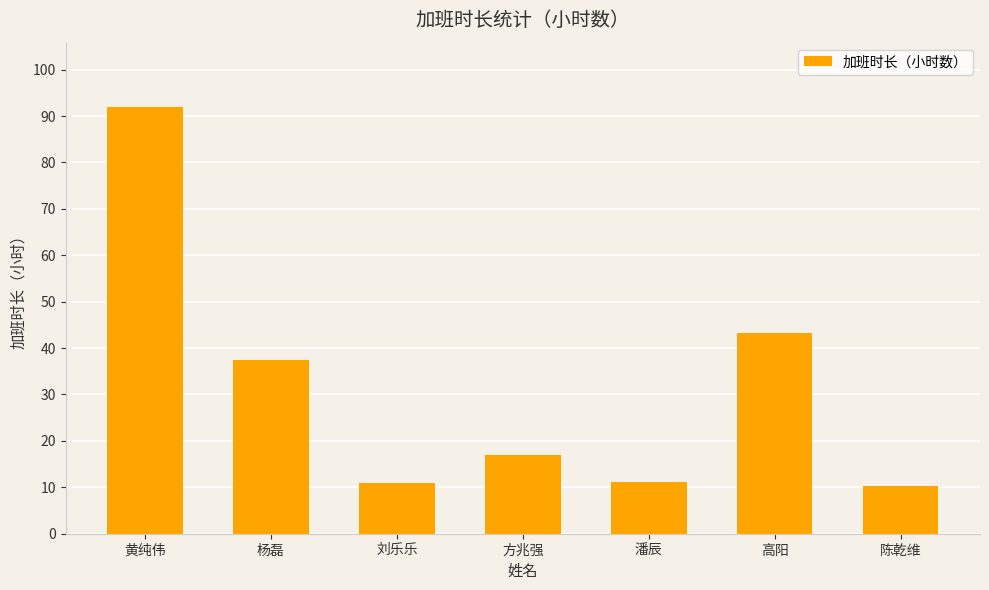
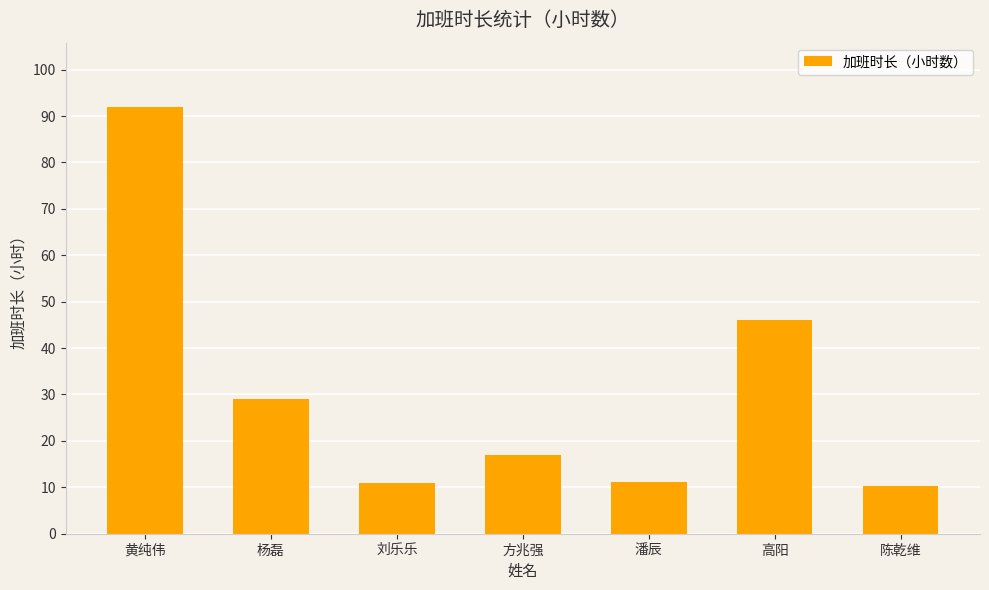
  {
    "黄纯伟": 92,
-   "杨磊": 38,
+   "杨磊": 29,
    "刘乐乐": 11,
    "方兆强": 17,
    "潘辰": 11,
-   "高阳": 43,
+   "高阳": 46,
    "陈乾维": 10
  }
